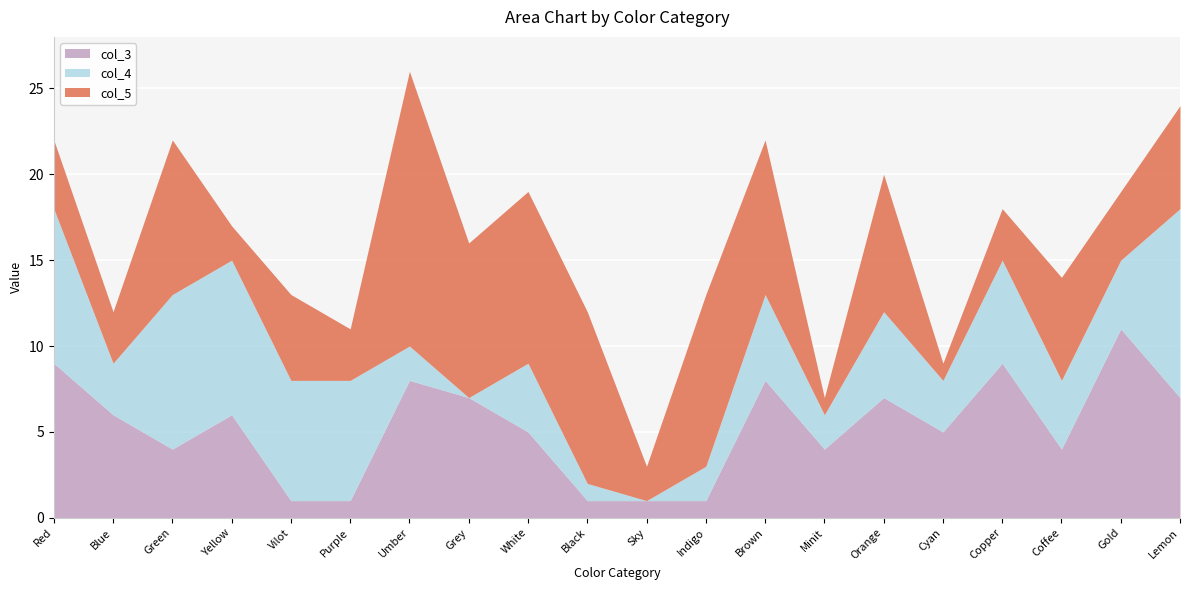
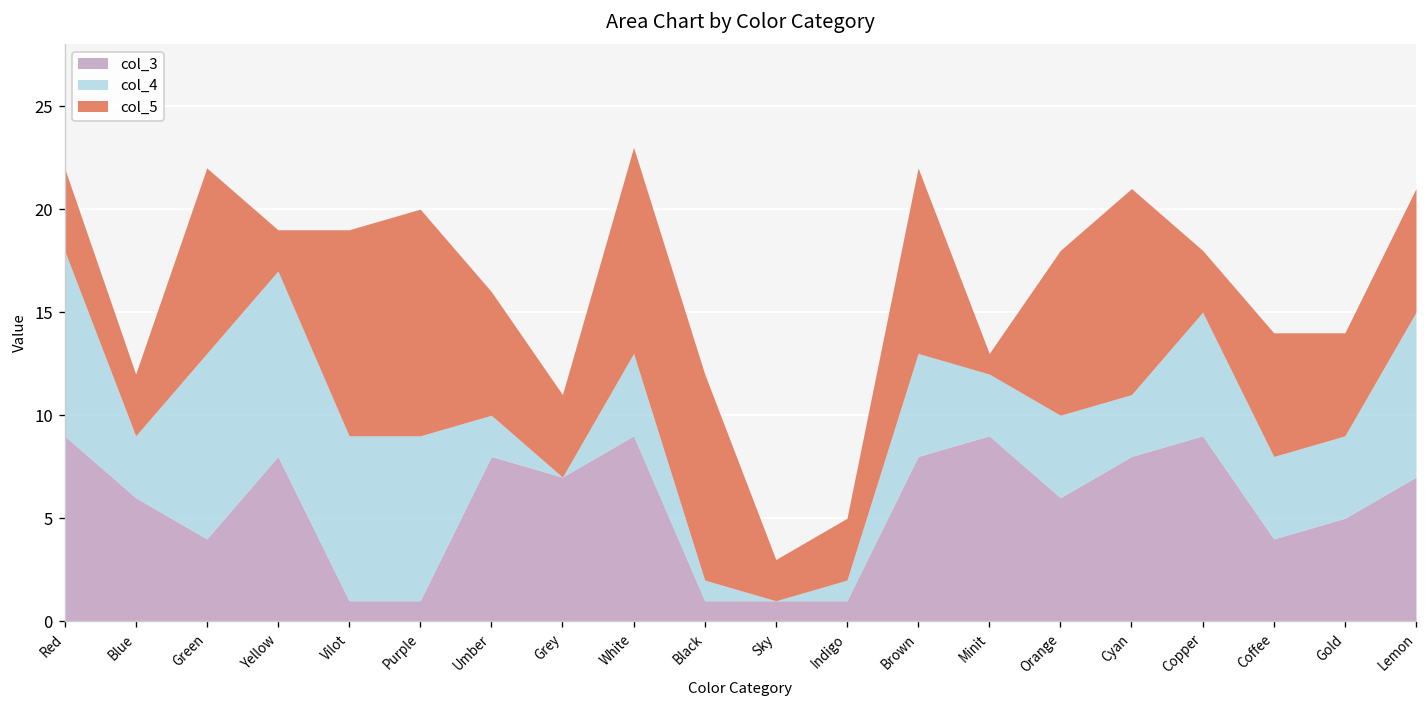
  {
    "col_3": {
      "Red": 9,
      "Blue": 6,
      "Green": 4,
-     "Yellow": 6,
+     "Yellow": 8,
      "Vilot": 1,
      "Purple": 1,
      "Umber": 8,
-     "White": 5,
+     "White": 9,
      "Black": 1,
      "Indigo": 1,
      "Brown": 8,
-     "Minit": 4,
-     "Orange": 7,
-     "Cyan": 5,
+     "Minit": 9,
+     "Orange": 6,
+     "Cyan": 8,
      "Copper": 9,
      "Coffee": 4,
-     "Gold": 11,
+     "Gold": 5,
      "Lemon": 7
    },
    "col_4": {
      "Red": 9,
      "Blue": 3,
      "Green": 9,
      "Yellow": 9,
-     "Vilot": 7,
-     "Purple": 7,
+     "Vilot": 8,
+     "Purple": 8,
      "Umber": 2,
      "White": 4,
      "Black": 1,
-     "Indigo": 2,
+     "Indigo": 1,
      "Brown": 5,
-     "Minit": 2,
-     "Orange": 5,
+     "Minit": 3,
+     "Orange": 4,
      "Cyan": 3,
      "Copper": 6,
      "Coffee": 4,
      "Gold": 4,
-     "Lemon": 11
+     "Lemon": 8
    },
    "col_5": {
      "Red": 4,
      "Blue": 3,
      "Green": 9,
      "Yellow": 2,
-     "Vilot": 5,
-     "Purple": 3,
-     "Umber": 16,
-     "Grey": 9,
+     "Vilot": 10,
+     "Purple": 11,
+     "Umber": 6,
+     "Grey": 4,
      "White": 10,
      "Black": 10,
      "Sky": 2,
-     "Indigo": 10,
+     "Indigo": 3,
      "Brown": 9,
      "Minit": 1,
      "Orange": 8,
-     "Cyan": 1,
+     "Cyan": 10,
      "Copper": 3,
      "Coffee": 6,
-     "Gold": 4,
+     "Gold": 5,
      "Lemon": 6
    }
  }
